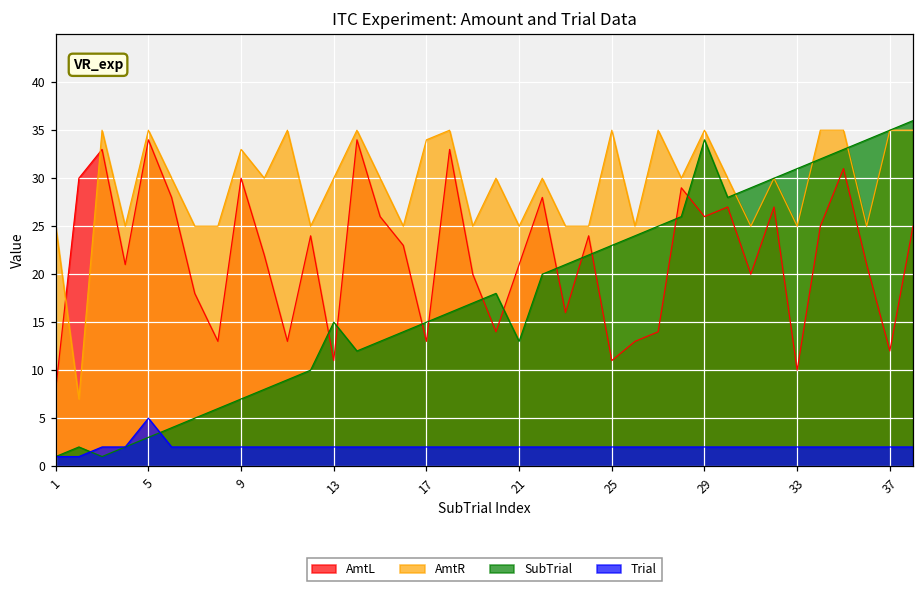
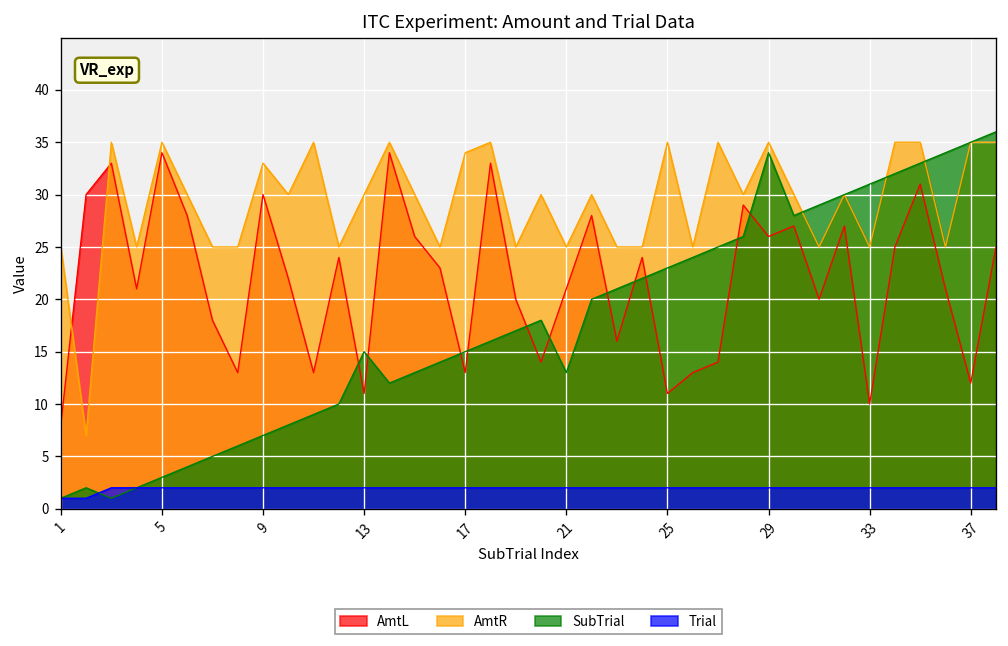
  {
    "AmtL": {
      "1": 8,
      "5": 34,
      "9": 30,
      "13": 11,
      "17": 13,
      "21": 21,
      "25": 11,
      "29": 26,
      "33": 10,
      "37": 12
    },
    "AmtR": {
      "1": 25,
      "5": 35,
      "9": 33,
      "13": 30,
      "17": 34,
      "21": 25,
      "25": 35,
      "29": 35,
      "33": 25
    },
    "SubTrial": {
      "5": 3,
      "9": 7,
      "13": 15,
      "17": 15,
      "21": 13,
      "25": 23,
      "29": 34,
      "33": 31
    },
    "Trial": {
-     "5": 5,
+     "5": 2,
      "9": 2,
      "13": 2,
      "17": 2,
      "21": 2,
      "25": 2,
      "29": 2,
      "33": 2,
      "37": 2
    }
  }
